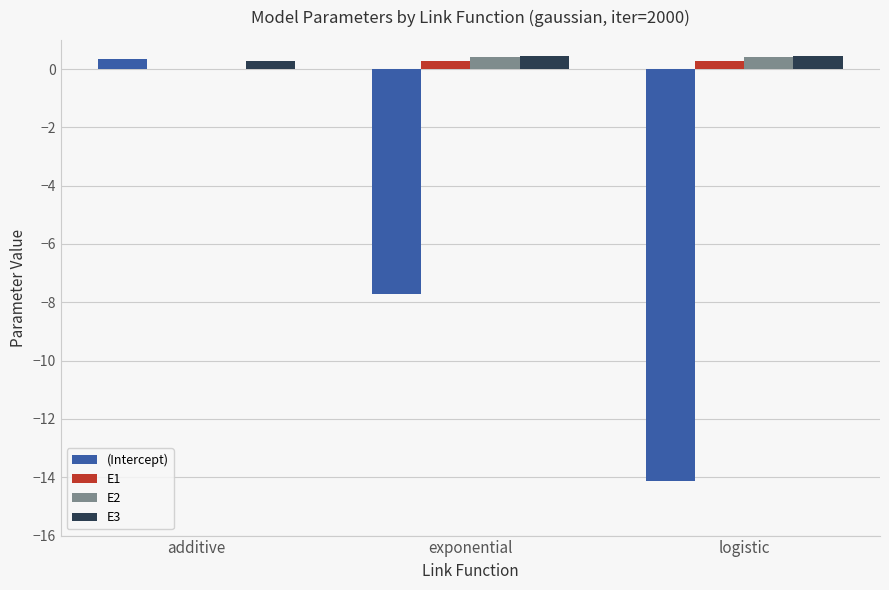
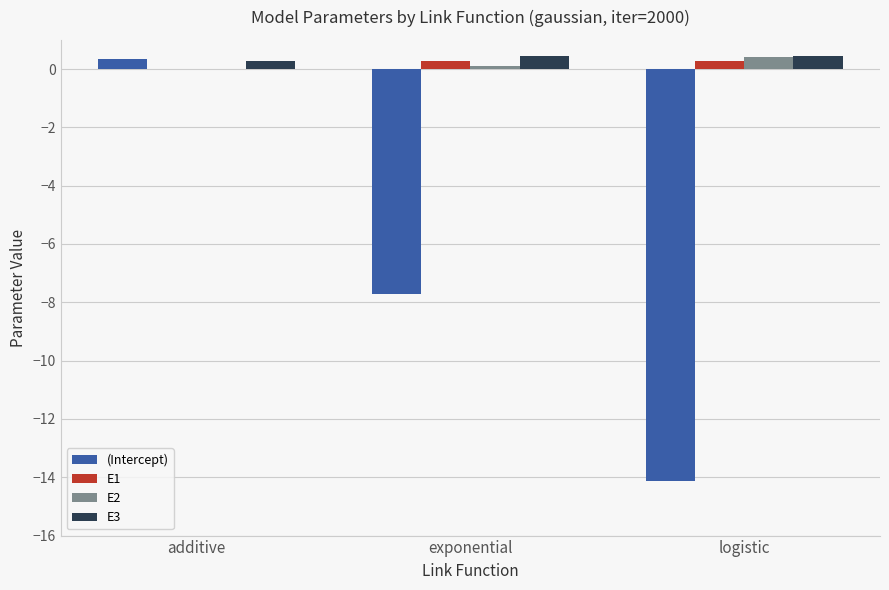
  {
    "(Intercept)": {
      "additive": 0.3,
      "exponential": -7.7,
      "logistic": -14.1
    },
    "E1": {
      "exponential": 0.3,
      "logistic": 0.3
    },
    "E2": {
-     "exponential": 0.4,
+     "exponential": 0.1,
      "logistic": 0.4
    },
    "E3": {
      "additive": 0.3,
      "exponential": 0.4,
      "logistic": 0.4
    }
  }
